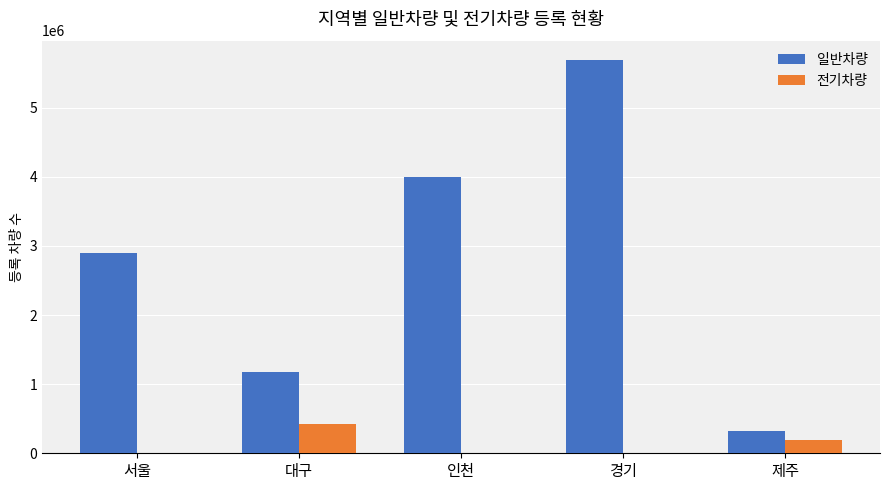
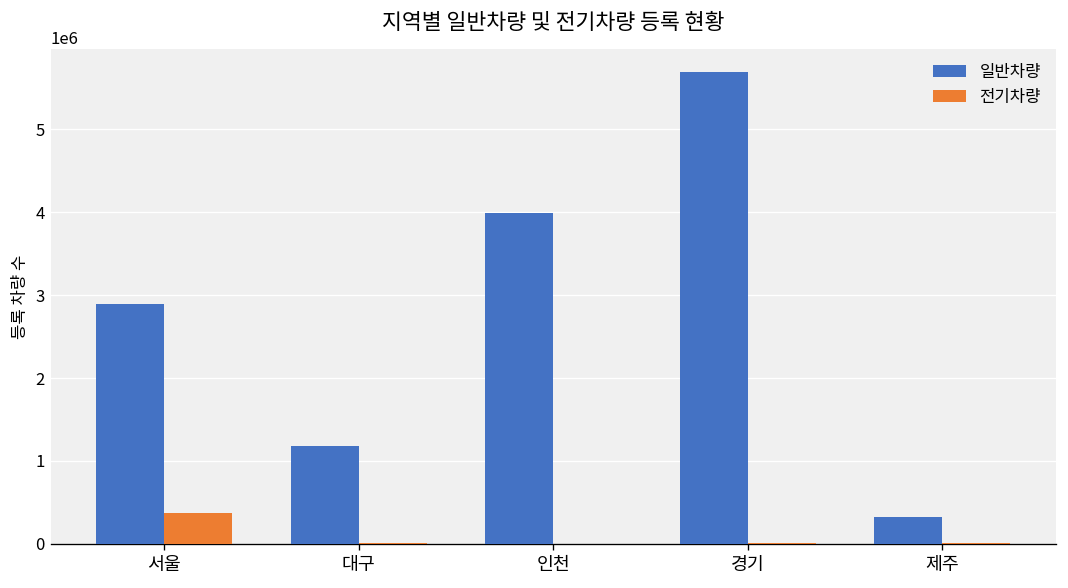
  {
    "일반차량": {
      "서울": 2900000,
      "대구": 1200000,
      "인천": 4000000,
      "경기": 5700000,
      "제주": 300000
    },
    "전기차량": {
-     "서울": 0,
-     "대구": 400000,
-     "제주": 200000
+     "서울": 400000,
+     "대구": 0,
+     "제주": 0
    }
  }
